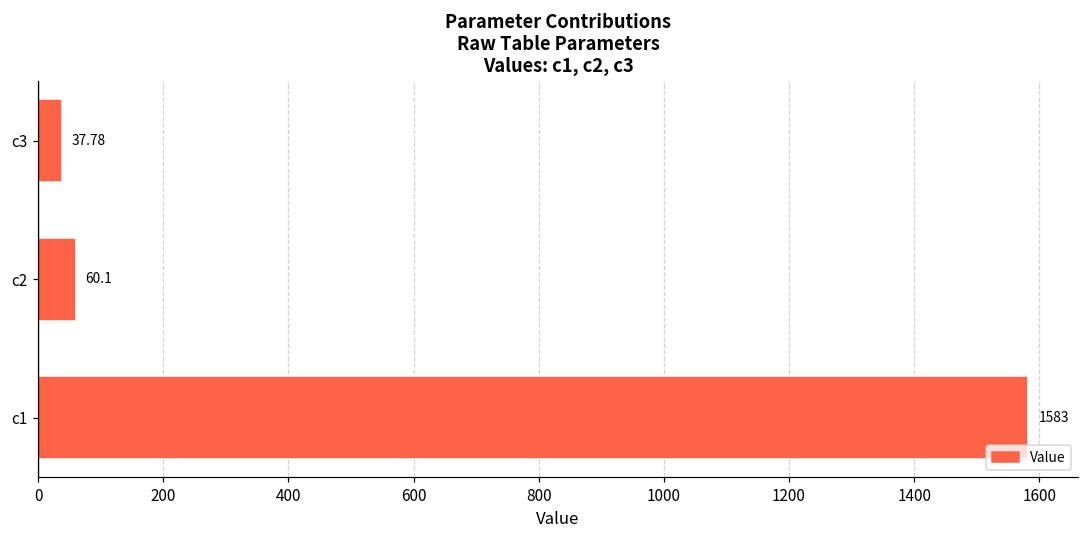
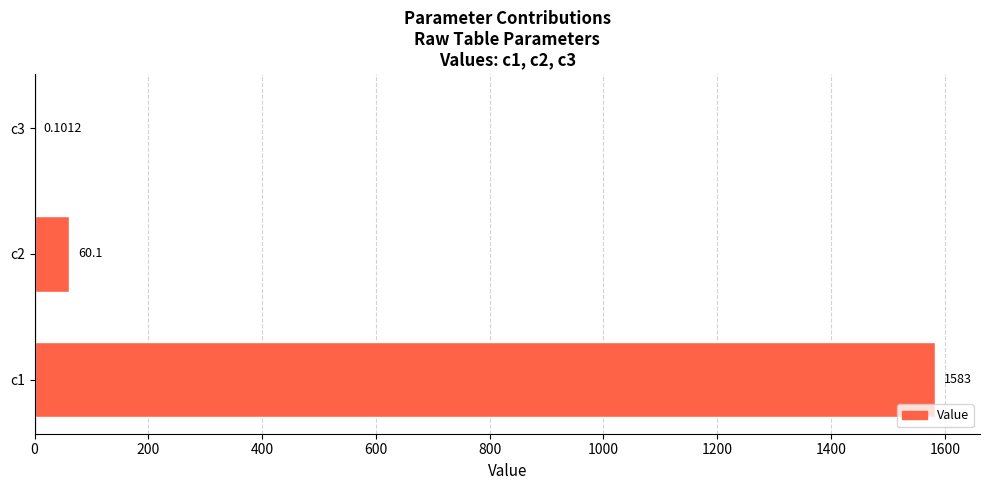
  {
-   "c3": 37.78,
+   "c3": 0.1012,
    "c2": 60.1,
    "c1": 1583
  }
